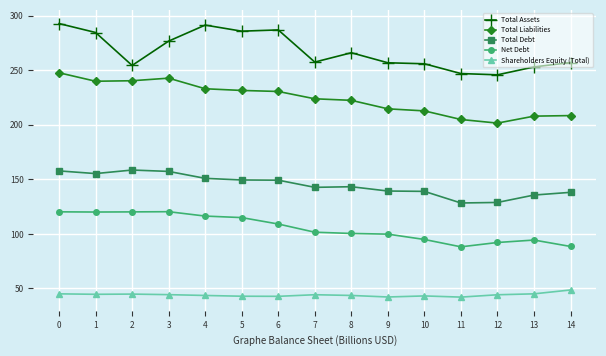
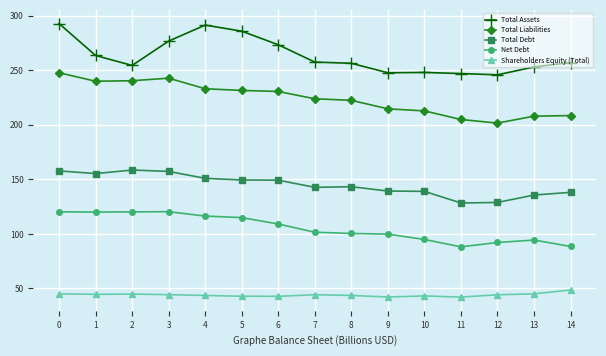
  {
    "Total Assets": {
      "0": 293,
-     "1": 285,
+     "1": 263,
      "2": 254,
      "3": 277,
      "4": 291,
      "5": 286,
-     "6": 287,
+     "6": 273,
      "7": 257,
-     "8": 266,
-     "9": 257,
-     "10": 256,
+     "8": 256,
+     "9": 248,
+     "10": 248,
      "11": 247,
      "12": 246
    },
    "Shareholders Equity (Total)": {
      "0": 45,
      "1": 45,
      "2": 45,
      "3": 44,
      "4": 44,
      "5": 43,
      "6": 43,
      "7": 44,
      "8": 44,
      "9": 42,
      "10": 43,
      "11": 42,
      "12": 44,
      "13": 45,
      "14": 49
    }
  }
